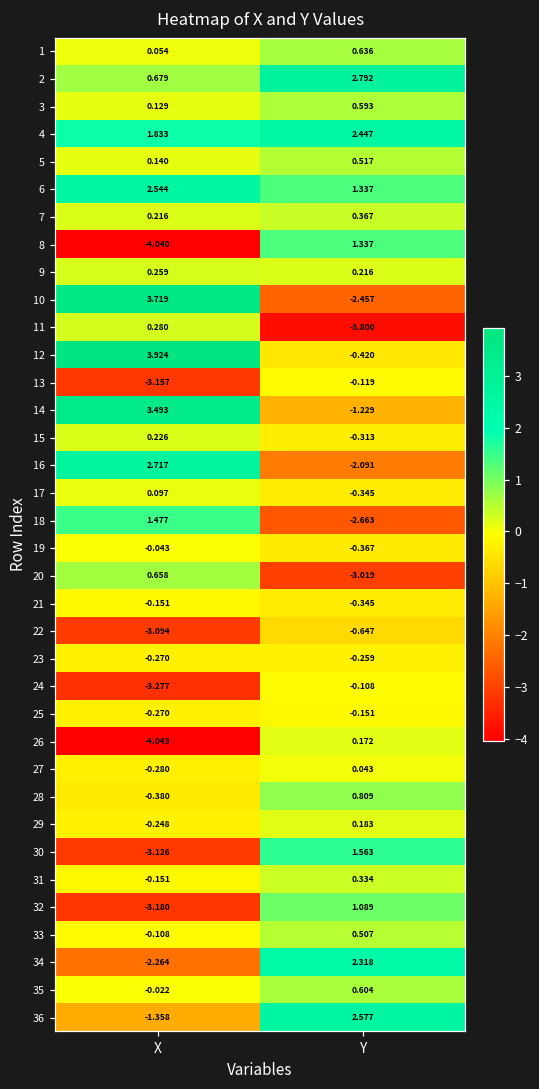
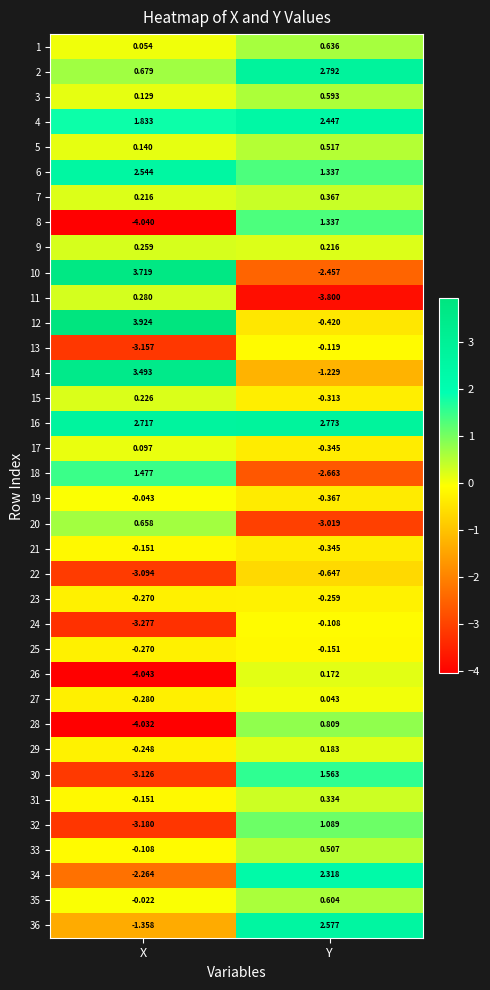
  {
    "1": {
      "X": 0.054,
      "Y": 0.636
    },
    "2": {
      "X": 0.679,
      "Y": 2.792
    },
    "3": {
      "X": 0.129,
      "Y": 0.593
    },
    "4": {
      "X": 1.833,
      "Y": 2.447
    },
    "5": {
      "X": 0.140,
      "Y": 0.517
    },
    "6": {
      "X": 2.544,
      "Y": 1.337
    },
    "7": {
      "X": 0.216,
      "Y": 0.367
    },
    "8": {
      "X": -4.040,
      "Y": 1.337
    },
    "9": {
      "X": 0.259,
      "Y": 0.216
    },
    "10": {
      "X": 3.719,
      "Y": -2.457
    },
    "11": {
      "X": 0.280,
      "Y": -3.800
    },
    "12": {
      "X": 3.924,
      "Y": -0.420
    },
    "13": {
      "X": -3.157,
      "Y": -0.119
    },
    "14": {
      "X": 3.493,
      "Y": -1.229
    },
    "15": {
      "X": 0.226,
      "Y": -0.313
    },
    "16": {
      "X": 2.717,
-     "Y": -2.091
+     "Y": 2.773
    },
    "17": {
      "X": 0.097,
      "Y": -0.345
    },
    "18": {
      "X": 1.477,
      "Y": -2.663
    },
    "19": {
      "X": -0.043,
      "Y": -0.367
    },
    "20": {
      "X": 0.658,
      "Y": -3.019
    },
    "21": {
      "X": -0.151,
      "Y": -0.345
    },
    "22": {
      "X": -3.094,
      "Y": -0.647
    },
    "23": {
      "X": -0.270,
      "Y": -0.259
    },
    "24": {
      "X": -3.277,
      "Y": -0.108
    },
    "25": {
      "X": -0.270,
      "Y": -0.151
    },
    "26": {
      "X": -4.043,
      "Y": 0.172
    },
    "27": {
      "X": -0.280,
      "Y": 0.043
    },
    "28": {
-     "X": -0.380,
+     "X": -4.032,
      "Y": 0.809
    },
    "29": {
      "X": -0.248,
      "Y": 0.183
    },
    "30": {
      "X": -3.126,
      "Y": 1.563
    },
    "31": {
      "X": -0.151,
      "Y": 0.334
    },
    "32": {
      "X": -3.180,
      "Y": 1.089
    },
    "33": {
      "X": -0.108,
      "Y": 0.507
    },
    "34": {
      "X": -2.264,
      "Y": 2.318
    },
    "35": {
      "X": -0.022,
      "Y": 0.604
    },
    "36": {
      "X": -1.358,
      "Y": 2.577
    }
  }
